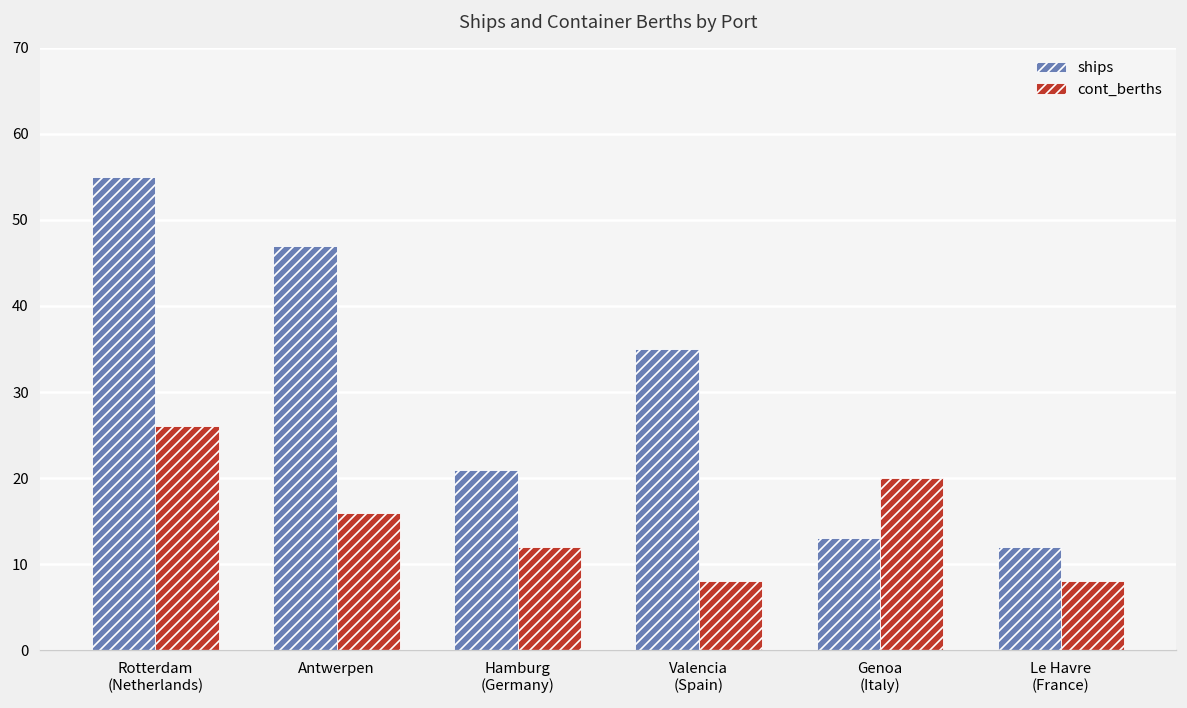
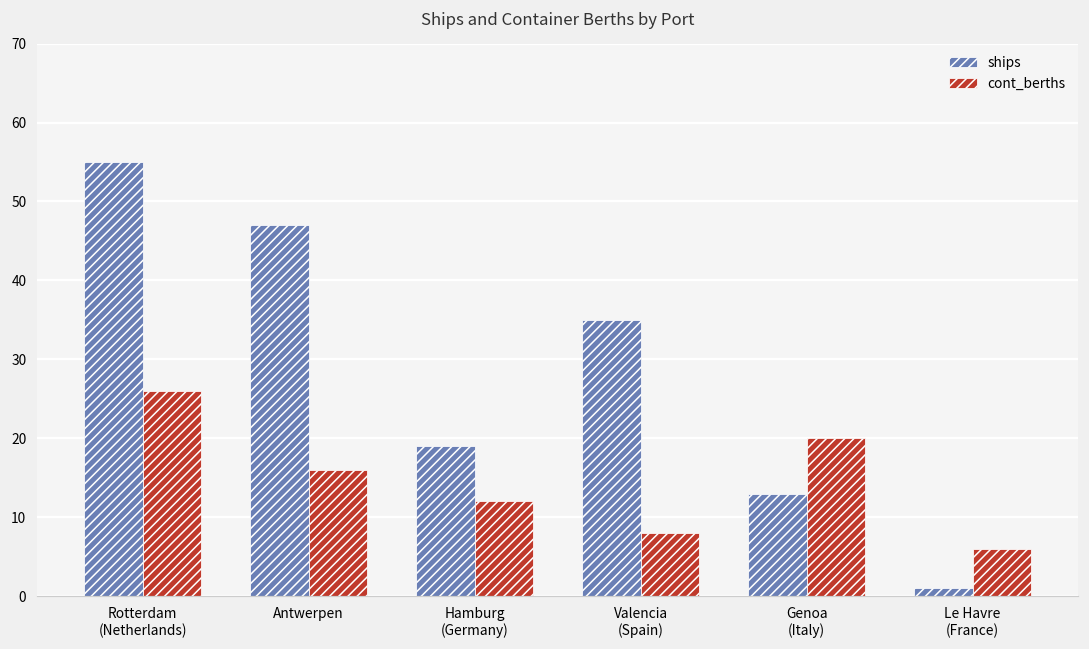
  {
    "ships": {
      "Rotterdam (Netherlands)": 55,
      "Antwerpen": 47,
-     "Hamburg (Germany)": 21,
+     "Hamburg (Germany)": 19,
      "Valencia (Spain)": 35,
      "Genoa (Italy)": 13,
-     "Le Havre (France)": 12
+     "Le Havre (France)": 1
    },
    "cont_berths": {
      "Rotterdam (Netherlands)": 26,
      "Antwerpen": 16,
      "Hamburg (Germany)": 12,
      "Valencia (Spain)": 8,
      "Genoa (Italy)": 20,
-     "Le Havre (France)": 8
+     "Le Havre (France)": 6
    }
  }
